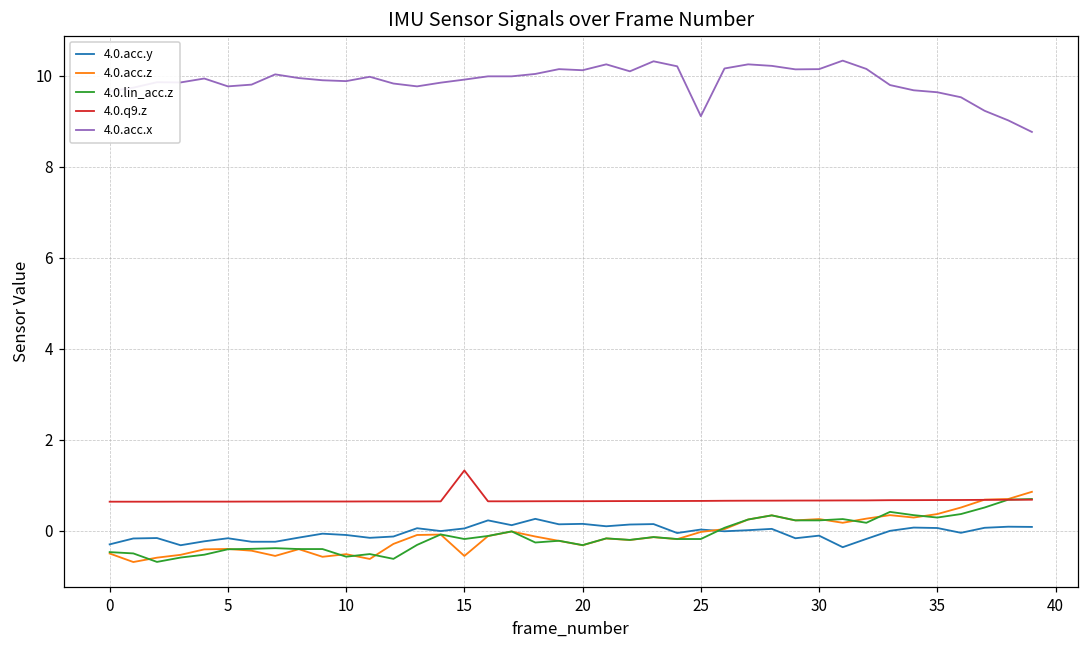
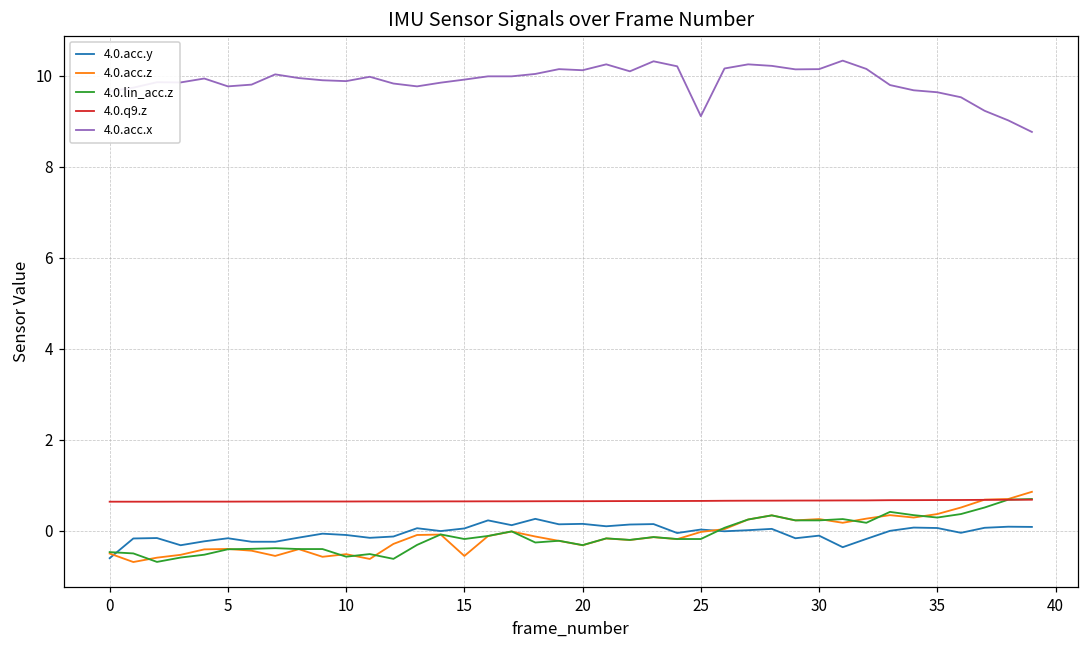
  {
    "4.0.acc.y": {
-     "0": -0.3,
+     "0": -0.6,
      "5": -0.2,
      "10": -0.1,
      "15": 0.1,
      "20": 0.2,
      "30": -0.1,
      "35": 0.1
    },
    "4.0.acc.z": {
      "15": -0.5,
      "35": 0.4
    },
    "4.0.lin_acc.z": {
      "15": -0.2,
      "25": -0.2,
      "35": 0.3
    },
    "4.0.q9.z": {
      "0": 0.6,
      "5": 0.6,
      "10": 0.6,
-     "15": 1.3,
+     "15": 0.6,
      "20": 0.7,
      "25": 0.7,
      "30": 0.7,
      "35": 0.7
    },
    "4.0.acc.x": {
      "5": 9.8,
      "10": 9.9,
      "15": 9.9,
      "20": 10.1,
      "25": 9.1,
      "30": 10.1,
      "35": 9.6
    }
  }
